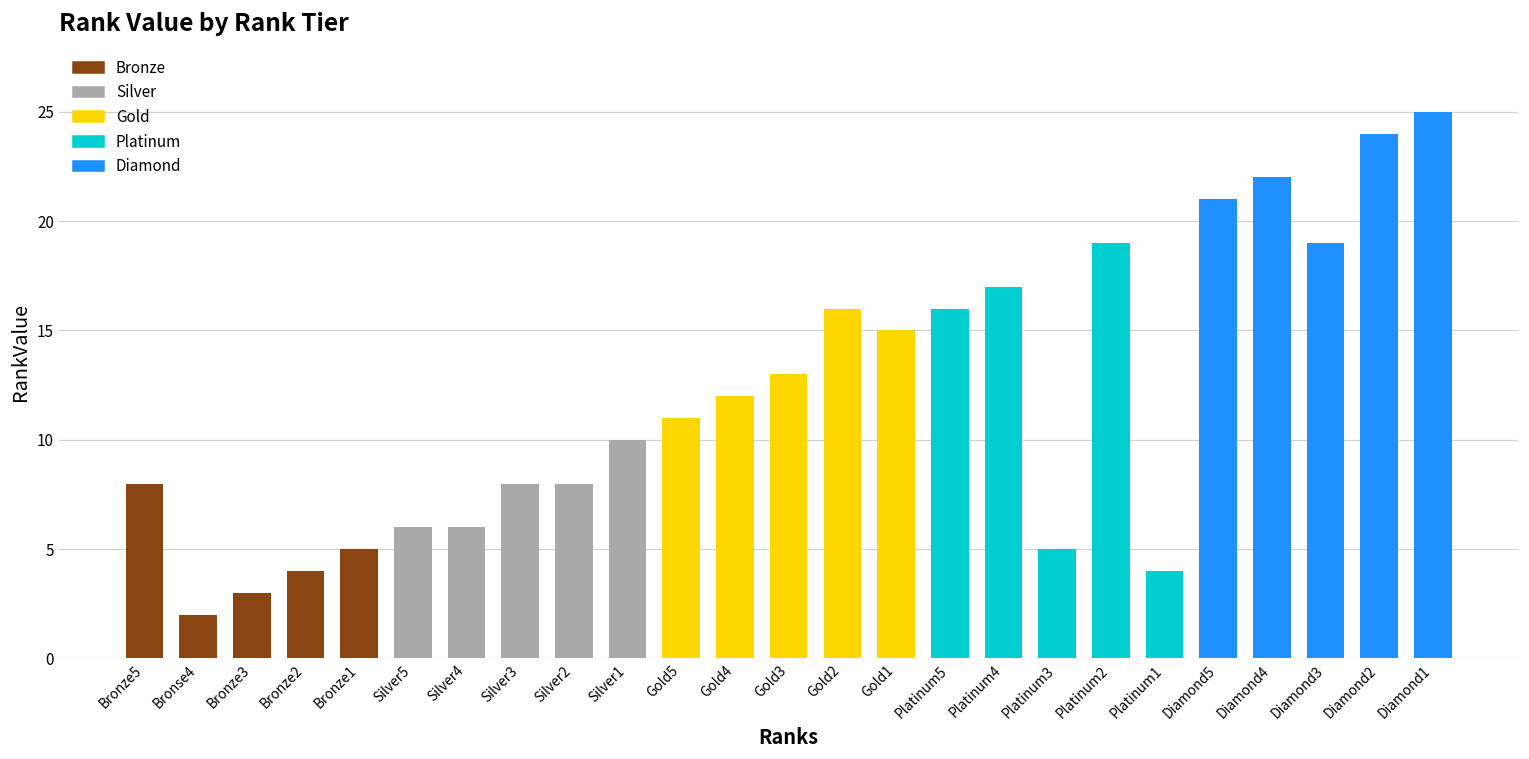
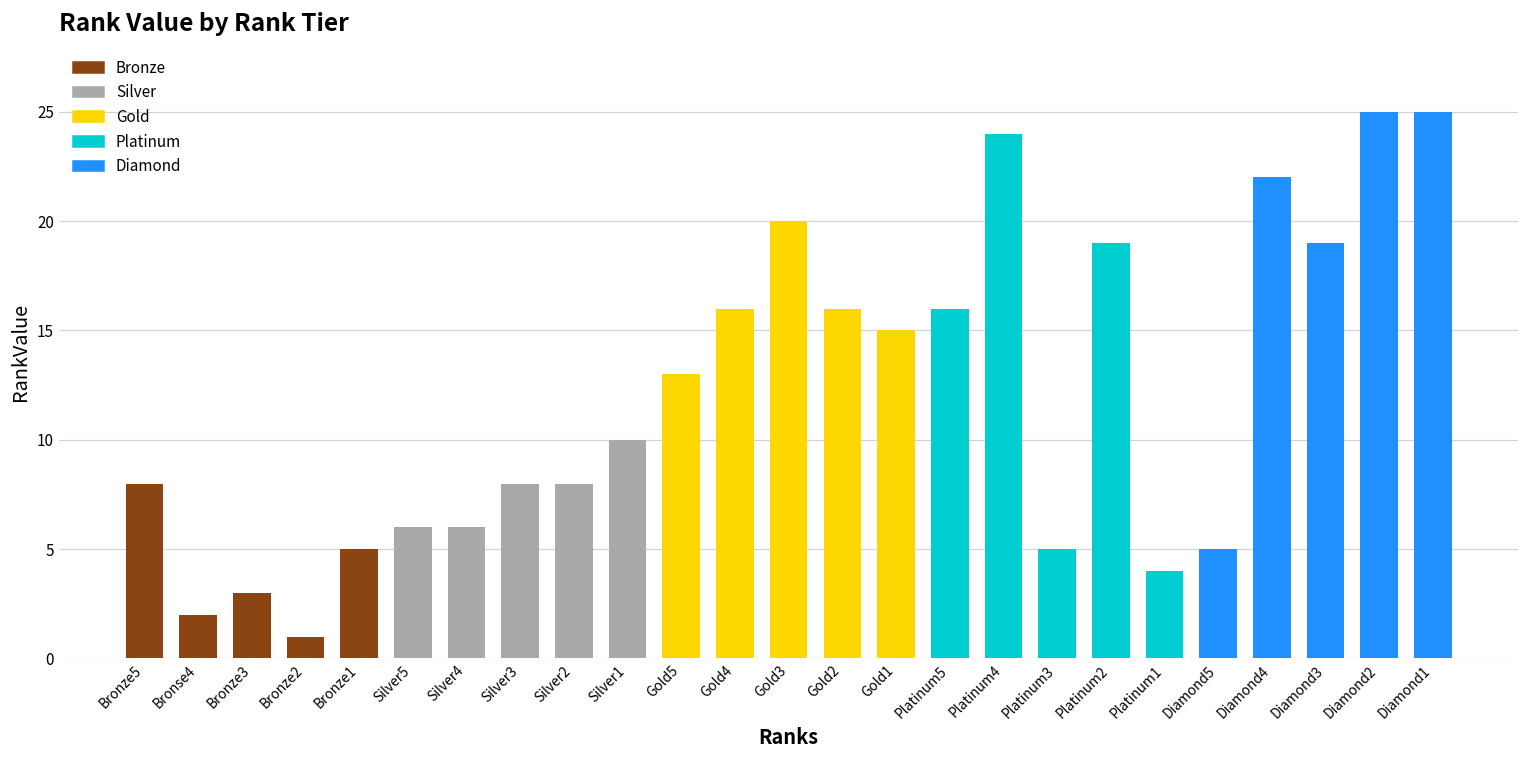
  {
    "Bronze5": 8,
    "Bronse4": 2,
    "Bronze3": 3,
-   "Bronze2": 4,
+   "Bronze2": 1,
    "Bronze1": 5,
    "Silver5": 6,
    "Silver4": 6,
    "Silver3": 8,
    "Silver2": 8,
    "Silver1": 10,
-   "Gold5": 11,
-   "Gold4": 12,
-   "Gold3": 13,
+   "Gold5": 13,
+   "Gold4": 16,
+   "Gold3": 20,
    "Gold2": 16,
    "Gold1": 15,
    "Platinum5": 16,
-   "Platinum4": 17,
+   "Platinum4": 24,
    "Platinum3": 5,
    "Platinum2": 19,
    "Platinum1": 4,
-   "Diamond5": 21,
+   "Diamond5": 5,
    "Diamond4": 22,
    "Diamond3": 19,
-   "Diamond2": 24,
+   "Diamond2": 25,
    "Diamond1": 25
  }
